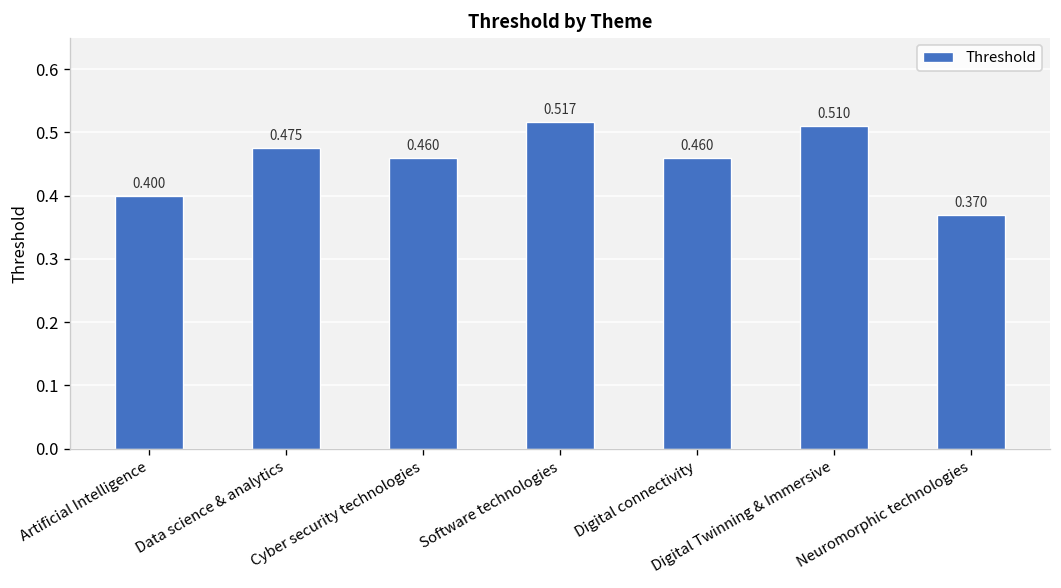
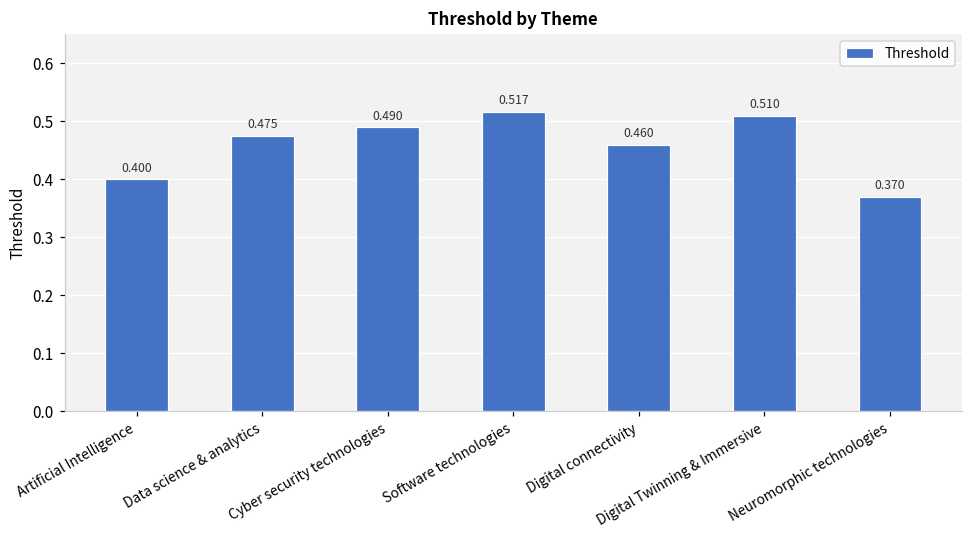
  {
    "Artificial Intelligence": 0.400,
    "Data science & analytics": 0.475,
-   "Cyber security technologies": 0.460,
+   "Cyber security technologies": 0.490,
    "Software technologies": 0.517,
    "Digital connectivity": 0.460,
    "Digital Twinning & Immersive": 0.510,
    "Neuromorphic technologies": 0.370
  }
